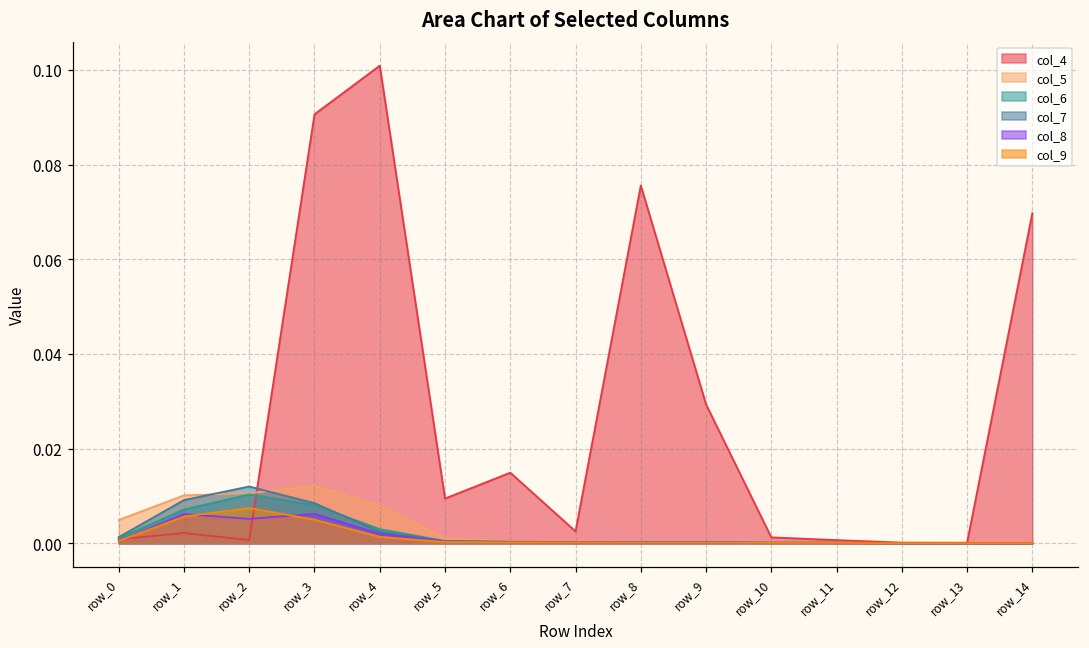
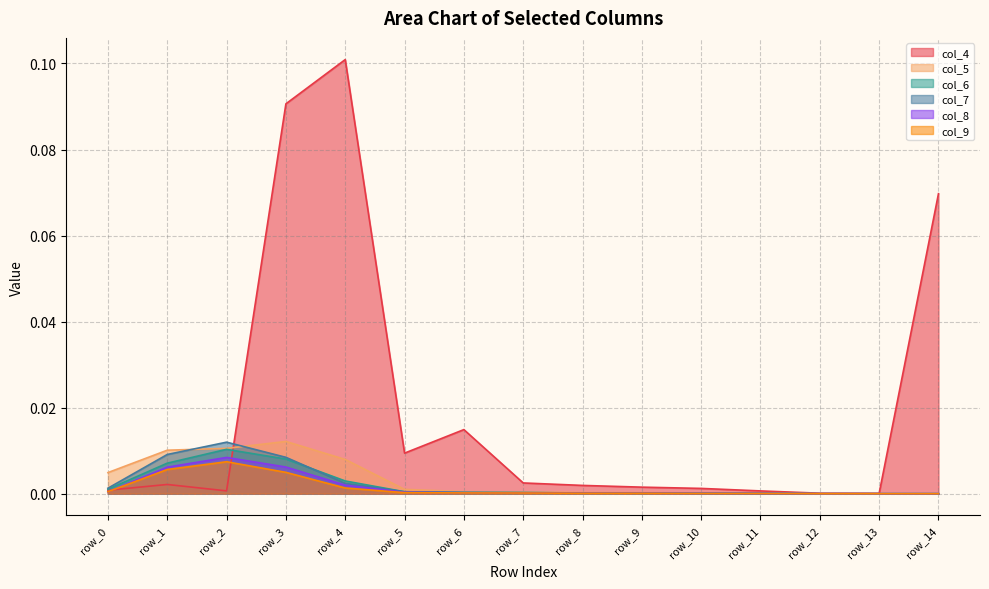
  {
    "col_4": {
      "row_1": 0.002,
      "row_2": 0.001,
      "row_3": 0.091,
      "row_4": 0.101,
      "row_5": 0.009,
      "row_6": 0.015,
      "row_7": 0.003,
-     "row_8": 0.076,
-     "row_9": 0.029,
+     "row_8": 0.002,
+     "row_9": 0.002,
      "row_10": 0.001,
      "row_14": 0.070
    },
    "col_5": {
      "row_0": 0.005,
      "row_1": 0.010,
      "row_3": 0.012,
      "row_4": 0.008
    },
    "col_8": {
-     "row_2": 0.005,
+     "row_2": 0.008,
      "row_3": 0.006
    },
    "col_9": {
      "row_2": 0.007,
      "row_3": 0.005,
      "row_4": 0.001
    }
  }
